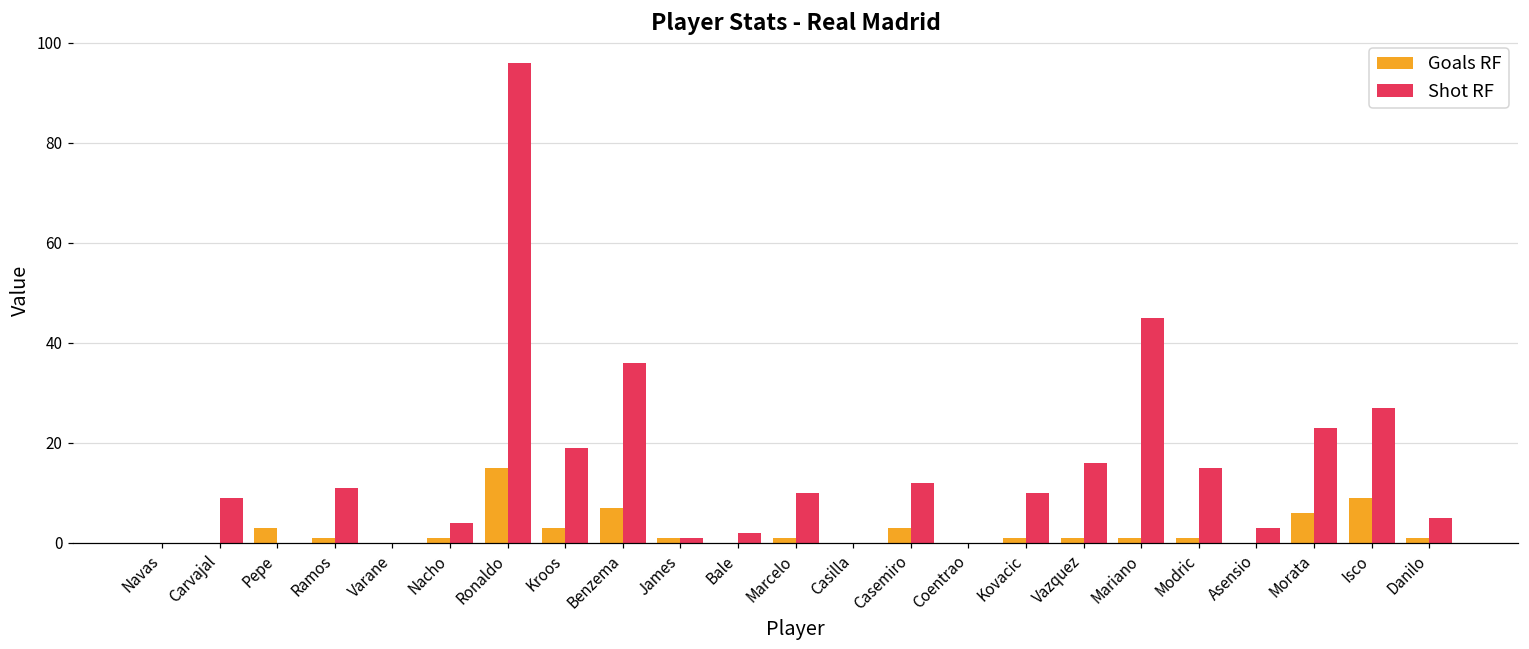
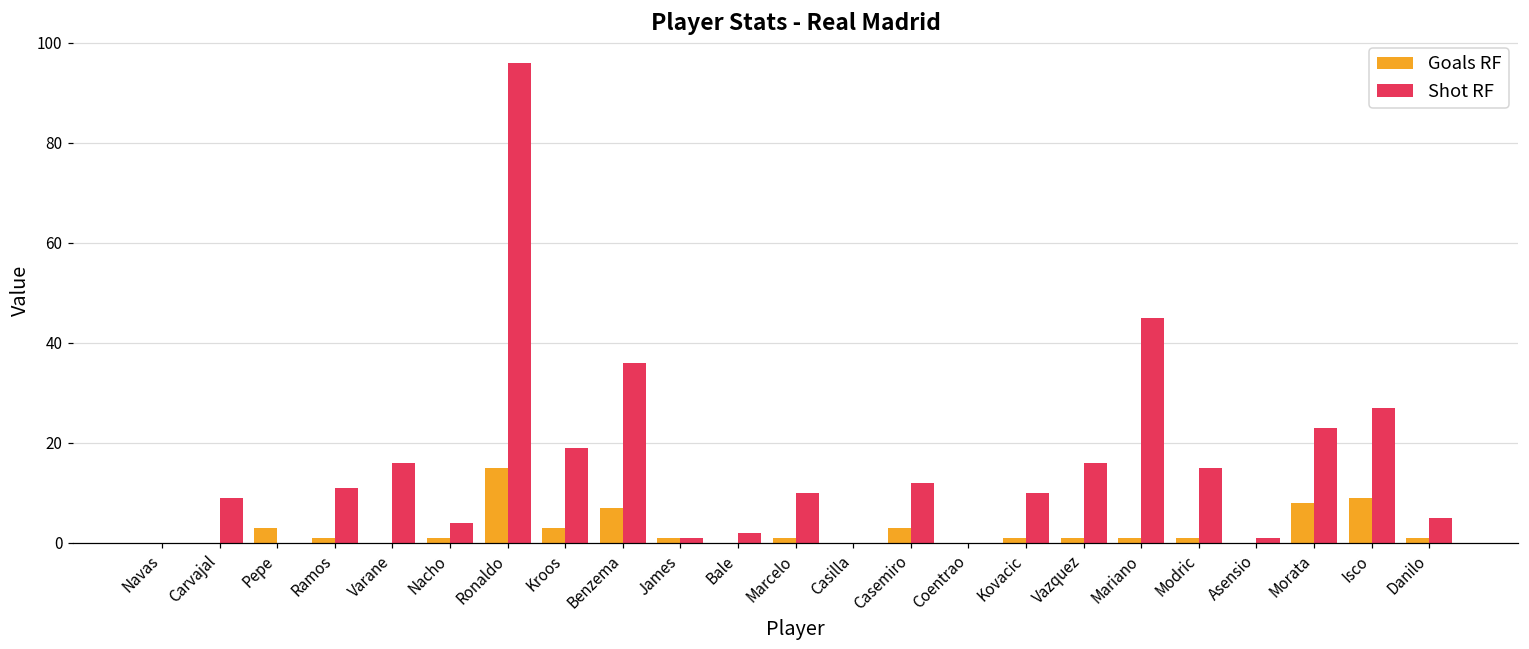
  {
    "Goals RF": {
      "Navas": 0,
      "Carvajal": 0,
      "Pepe": 3,
      "Ramos": 1,
      "Varane": 0,
      "Nacho": 1,
      "Ronaldo": 15,
      "Kroos": 3,
      "Benzema": 7,
      "James": 1,
      "Bale": 0,
      "Marcelo": 1,
      "Casilla": 0,
      "Casemiro": 3,
      "Coentrao": 0,
      "Kovacic": 1,
      "Vazquez": 1,
      "Mariano": 1,
      "Modric": 1,
      "Asensio": 0,
-     "Morata": 6,
+     "Morata": 8,
      "Isco": 9,
      "Danilo": 1
    },
    "Shot RF": {
      "Navas": 0,
      "Carvajal": 9,
      "Pepe": 0,
      "Ramos": 11,
-     "Varane": 0,
+     "Varane": 16,
      "Nacho": 4,
      "Ronaldo": 96,
      "Kroos": 19,
      "Benzema": 36,
      "James": 1,
      "Bale": 2,
      "Marcelo": 10,
      "Casilla": 0,
      "Casemiro": 12,
      "Coentrao": 0,
      "Kovacic": 10,
      "Vazquez": 16,
      "Mariano": 45,
      "Modric": 15,
-     "Asensio": 3,
+     "Asensio": 1,
      "Morata": 23,
      "Isco": 27,
      "Danilo": 5
    }
  }
